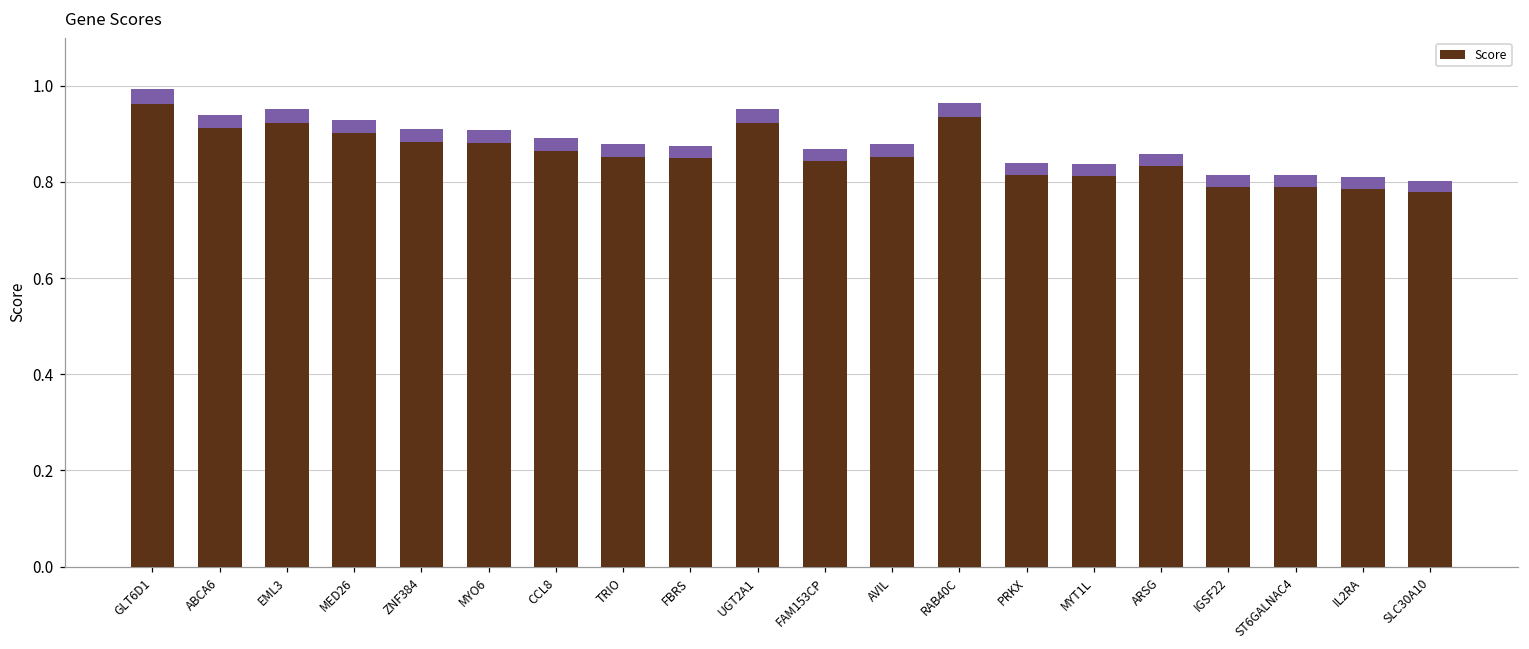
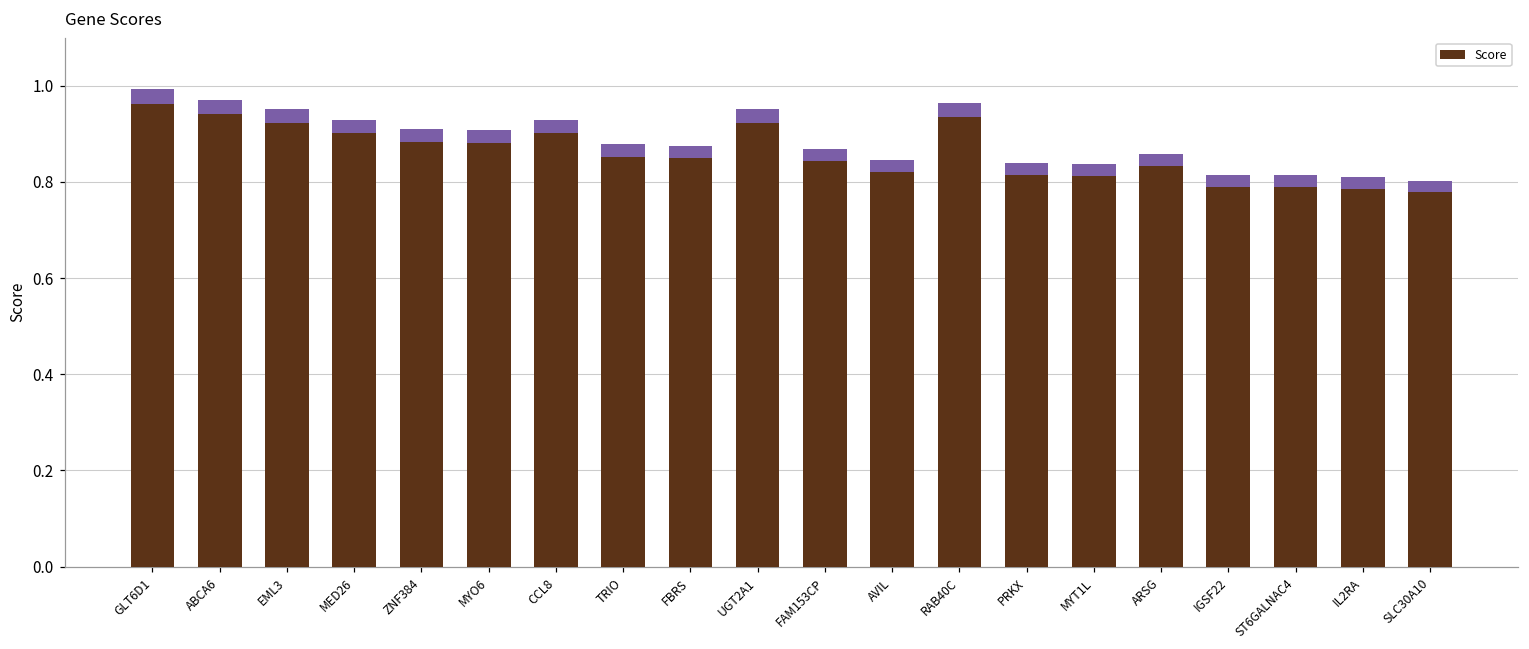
  {
    "GLT6D1": 0.99,
-   "ABCA6": 0.94,
+   "ABCA6": 0.97,
    "EML3": 0.95,
    "MED26": 0.93,
    "ZNF384": 0.91,
    "MYO6": 0.91,
-   "CCL8": 0.89,
+   "CCL8": 0.93,
    "TRIO": 0.88,
    "FBRS": 0.88,
    "UGT2A1": 0.95,
    "FAM153CP": 0.87,
-   "AVIL": 0.88,
+   "AVIL": 0.84,
    "RAB40C": 0.96,
    "PRKX": 0.84,
    "MYT1L": 0.84,
    "ARSG": 0.86,
    "IGSF22": 0.81,
    "ST6GALNAC4": 0.81,
    "IL2RA": 0.81,
    "SLC30A10": 0.80
  }
